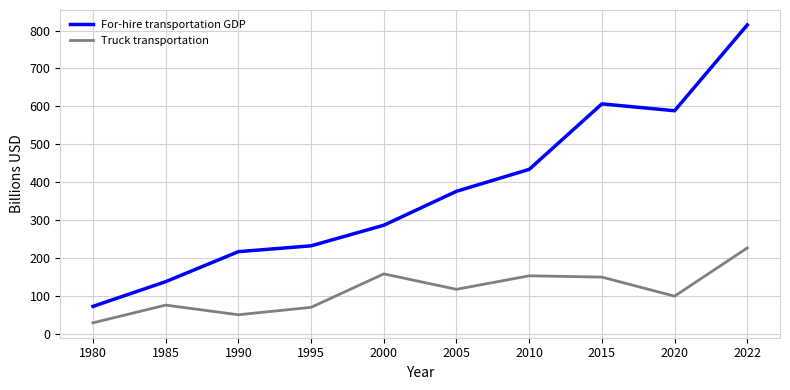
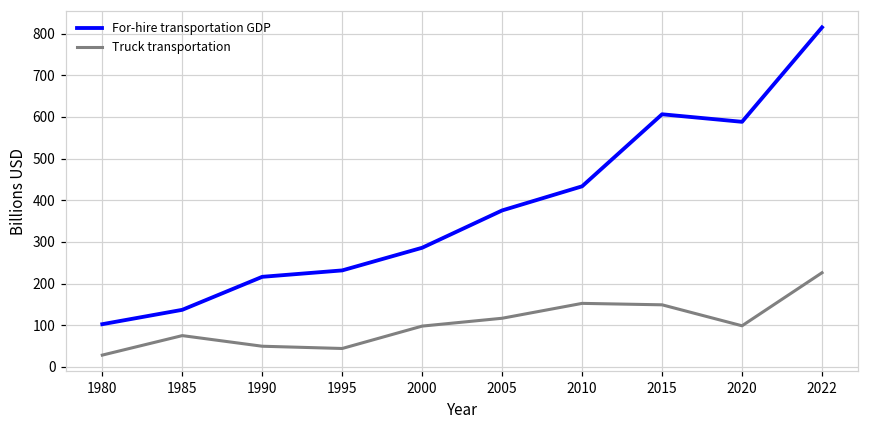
  {
    "For-hire transportation GDP": {
-     "1980": 70,
+     "1980": 100,
      "1985": 140,
      "1990": 220,
      "1995": 230,
      "2000": 290,
      "2005": 380,
      "2010": 430,
      "2015": 610,
      "2020": 590,
      "2022": 810
    },
    "Truck transportation": {
      "1980": 30,
      "1985": 80,
      "1990": 50,
-     "1995": 70,
-     "2000": 160,
+     "1995": 40,
+     "2000": 100,
      "2005": 120,
      "2010": 150,
      "2015": 150,
      "2020": 100,
      "2022": 230
    }
  }
